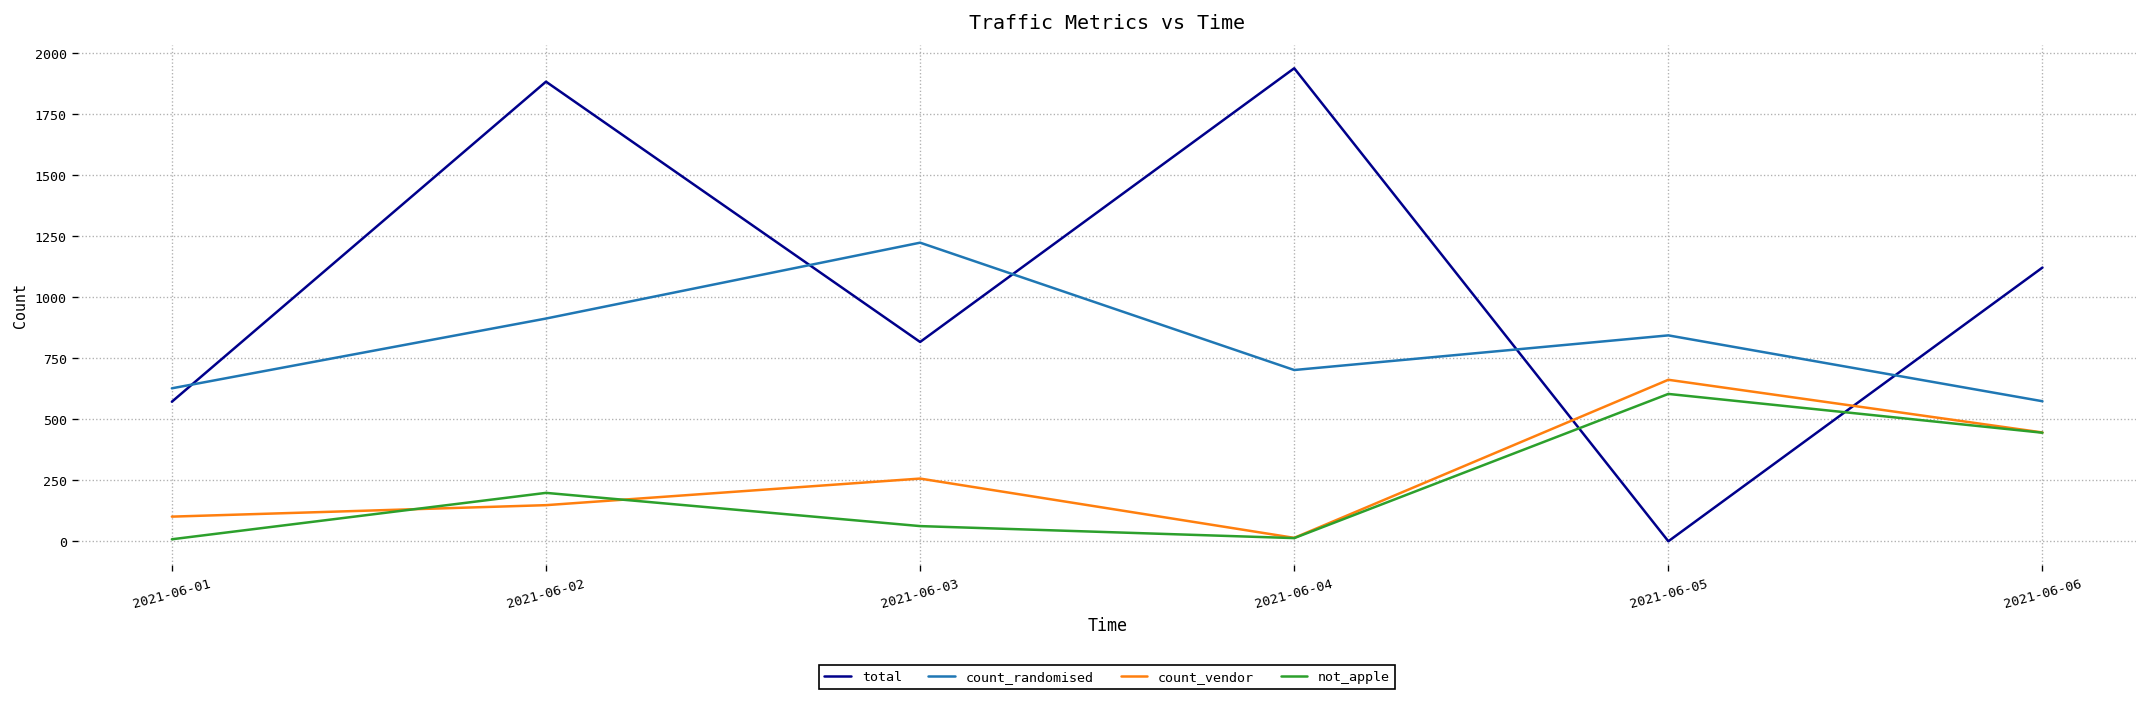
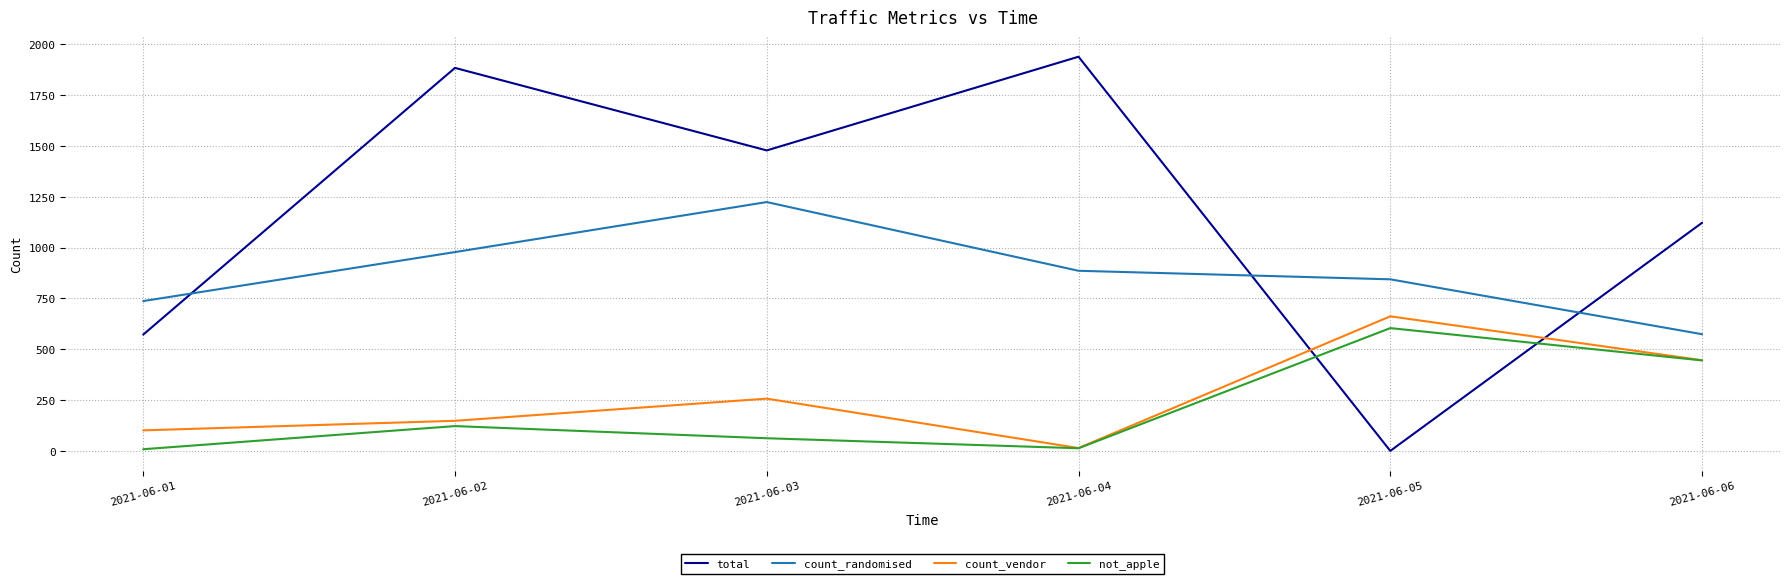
  {
    "total": {
      "2021-06-01": 570,
      "2021-06-02": 1880,
-     "2021-06-03": 820,
+     "2021-06-03": 1480,
      "2021-06-04": 1940,
      "2021-06-05": 0,
      "2021-06-06": 1120
    },
    "count_randomised": {
-     "2021-06-01": 630,
-     "2021-06-02": 910,
+     "2021-06-01": 740,
+     "2021-06-02": 980,
      "2021-06-03": 1220,
-     "2021-06-04": 700,
+     "2021-06-04": 890,
      "2021-06-05": 840,
      "2021-06-06": 570
    },
    "count_vendor": {
      "2021-06-01": 100,
      "2021-06-02": 150,
      "2021-06-03": 260,
      "2021-06-05": 660
    },
    "not_apple": {
      "2021-06-01": 10,
-     "2021-06-02": 200,
+     "2021-06-02": 120,
      "2021-06-03": 60,
      "2021-06-05": 600
    }
  }
